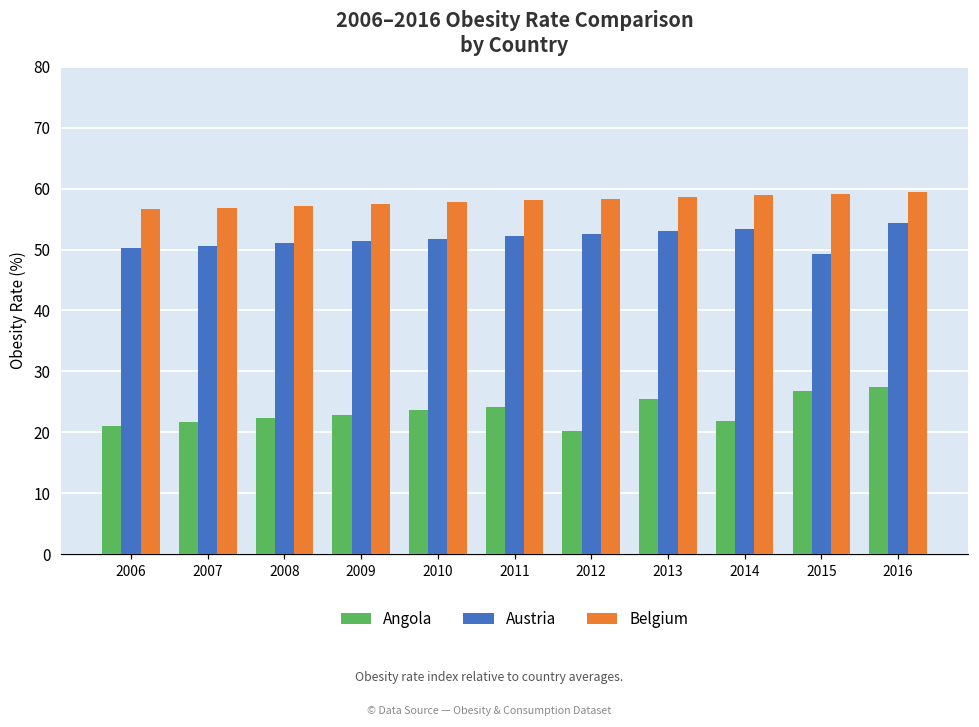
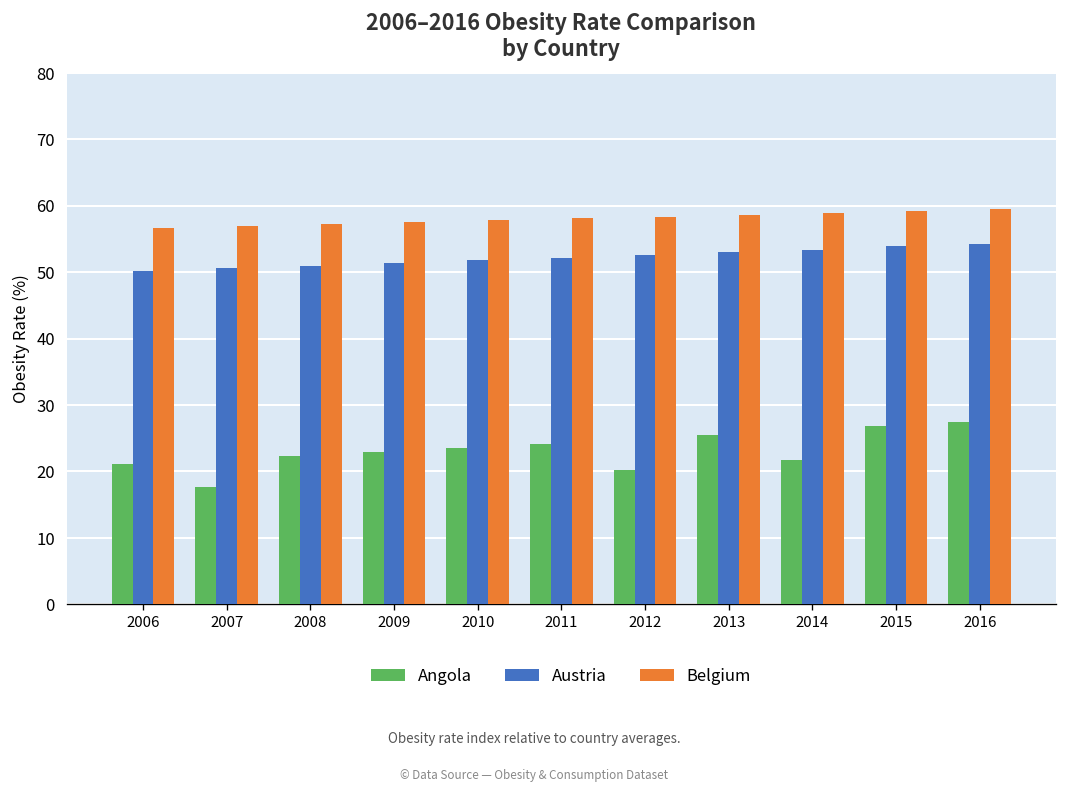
  {
    "Angola": {
      "2006": 21,
-     "2007": 22,
+     "2007": 18,
      "2008": 22,
      "2009": 23,
      "2010": 24,
      "2011": 24,
      "2012": 20,
      "2013": 26,
      "2014": 22,
      "2015": 27,
      "2016": 28
    },
    "Austria": {
      "2006": 50,
      "2007": 51,
      "2008": 51,
      "2009": 51,
      "2010": 52,
      "2011": 52,
      "2012": 53,
      "2013": 53,
      "2014": 53,
-     "2015": 49,
+     "2015": 54,
      "2016": 54
    },
    "Belgium": {
      "2006": 57,
      "2007": 57,
      "2008": 57,
      "2009": 58,
      "2010": 58,
      "2011": 58,
      "2012": 58,
      "2013": 59,
      "2014": 59,
      "2015": 59,
      "2016": 60
    }
  }
